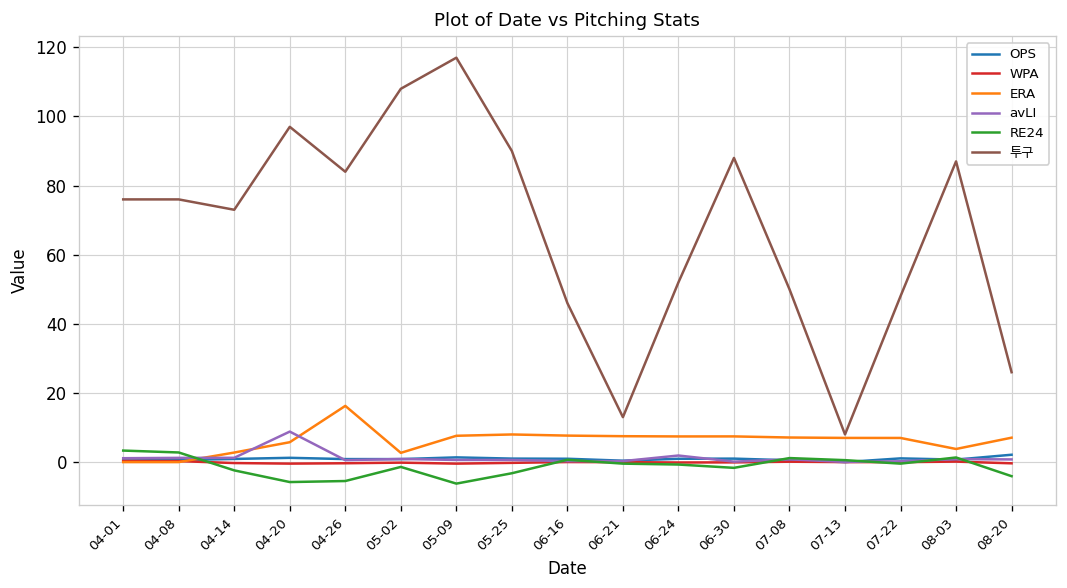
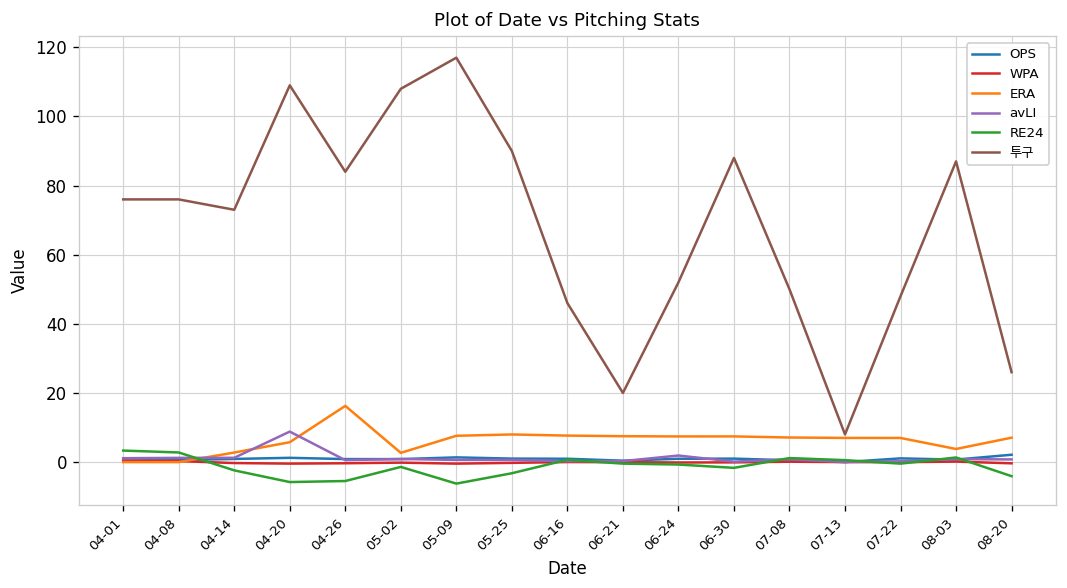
  {
    "OPS": {
      "04-20": 1,
      "06-24": 1,
      "08-20": 2
    },
    "WPA": {
      "04-14": 0,
      "04-20": 0,
      "05-02": 0,
      "05-09": 0,
      "08-20": 0
    },
    "ERA": {
      "04-14": 3,
      "04-20": 6,
      "04-26": 16,
      "05-02": 3,
      "05-09": 8,
      "05-25": 8,
      "06-16": 8,
      "06-21": 7,
      "06-24": 7,
      "06-30": 7,
      "07-08": 7,
      "07-13": 7,
      "07-22": 7,
      "08-03": 4,
      "08-20": 7
    },
    "avLI": {
      "04-20": 9,
      "06-24": 2,
      "08-20": 1
    },
    "RE24": {
      "04-01": 3,
      "04-08": 3,
      "04-14": -2,
      "04-20": -6,
      "04-26": -5,
      "05-02": -1,
      "05-09": -6,
      "05-25": -3,
      "06-30": -2,
      "08-20": -4
    },
    "투구": {
      "04-01": 76,
      "04-08": 76,
      "04-14": 73,
-     "04-20": 97,
+     "04-20": 109,
      "04-26": 84,
      "05-02": 108,
      "05-09": 117,
      "05-25": 90,
      "06-16": 46,
-     "06-21": 13,
+     "06-21": 20,
      "06-24": 52,
      "06-30": 88,
      "07-08": 50,
      "07-13": 8,
      "07-22": 48,
      "08-03": 87,
      "08-20": 26
    }
  }
